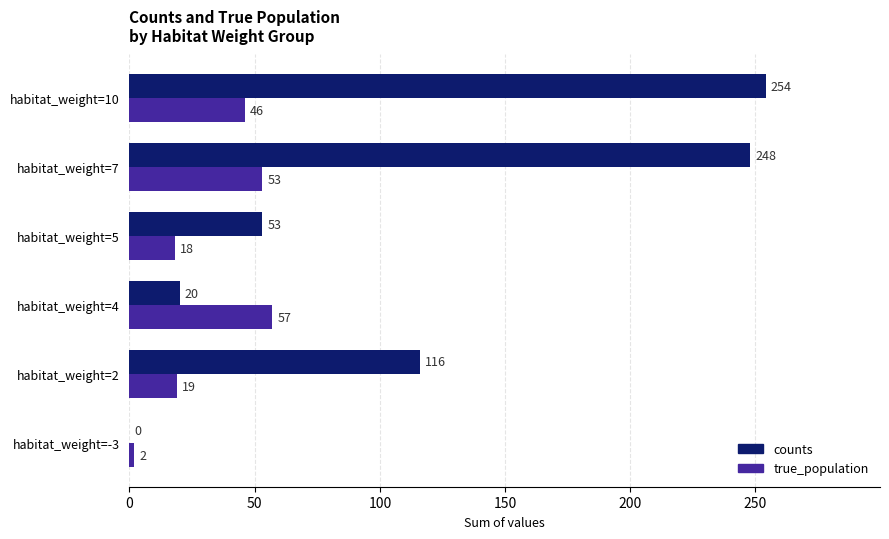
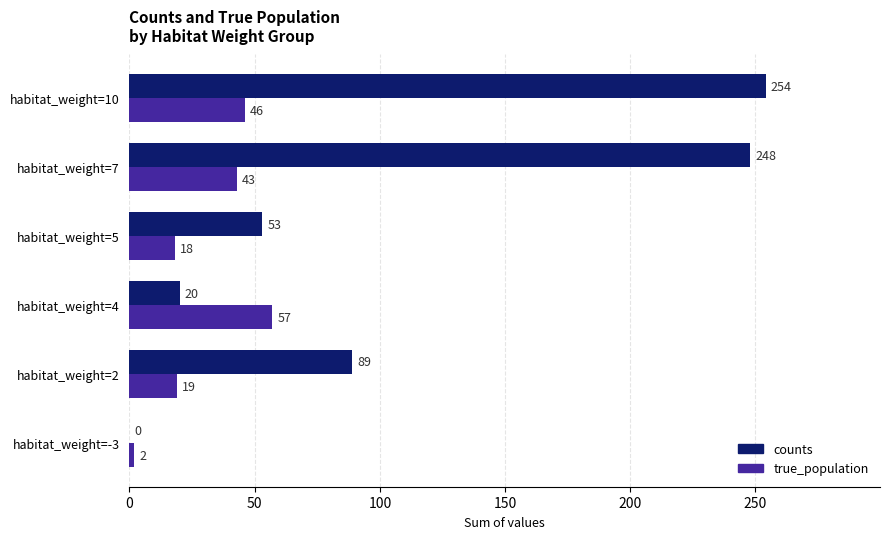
  {
    "counts": {
      "habitat_weight=10": 254,
      "habitat_weight=7": 248,
      "habitat_weight=5": 53,
      "habitat_weight=4": 20,
-     "habitat_weight=2": 116,
+     "habitat_weight=2": 89,
      "habitat_weight=-3": 0
    },
    "true_population": {
      "habitat_weight=10": 46,
-     "habitat_weight=7": 53,
+     "habitat_weight=7": 43,
      "habitat_weight=5": 18,
      "habitat_weight=4": 57,
      "habitat_weight=2": 19,
      "habitat_weight=-3": 2
    }
  }
